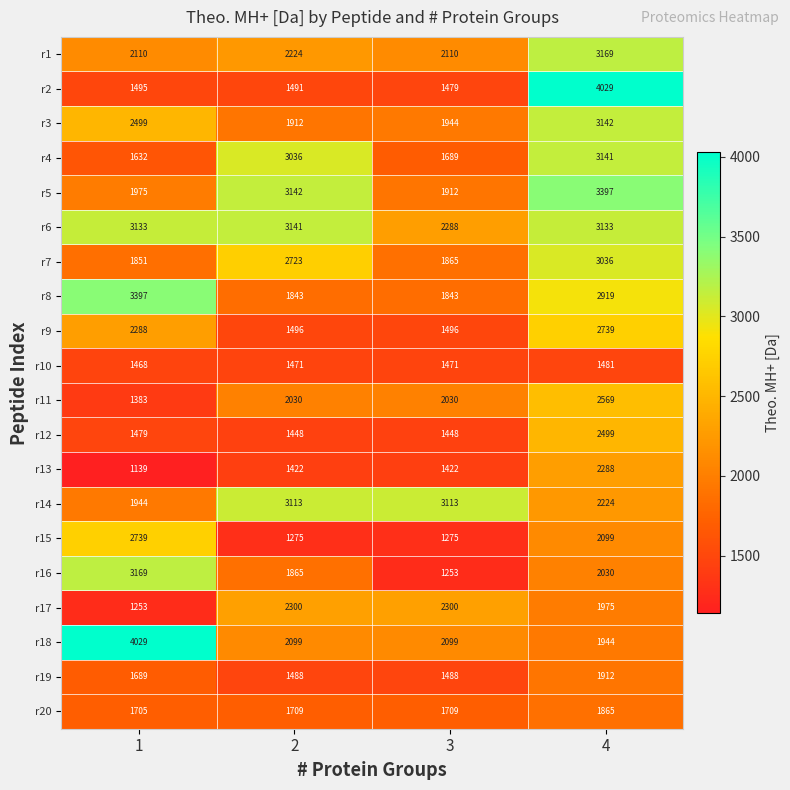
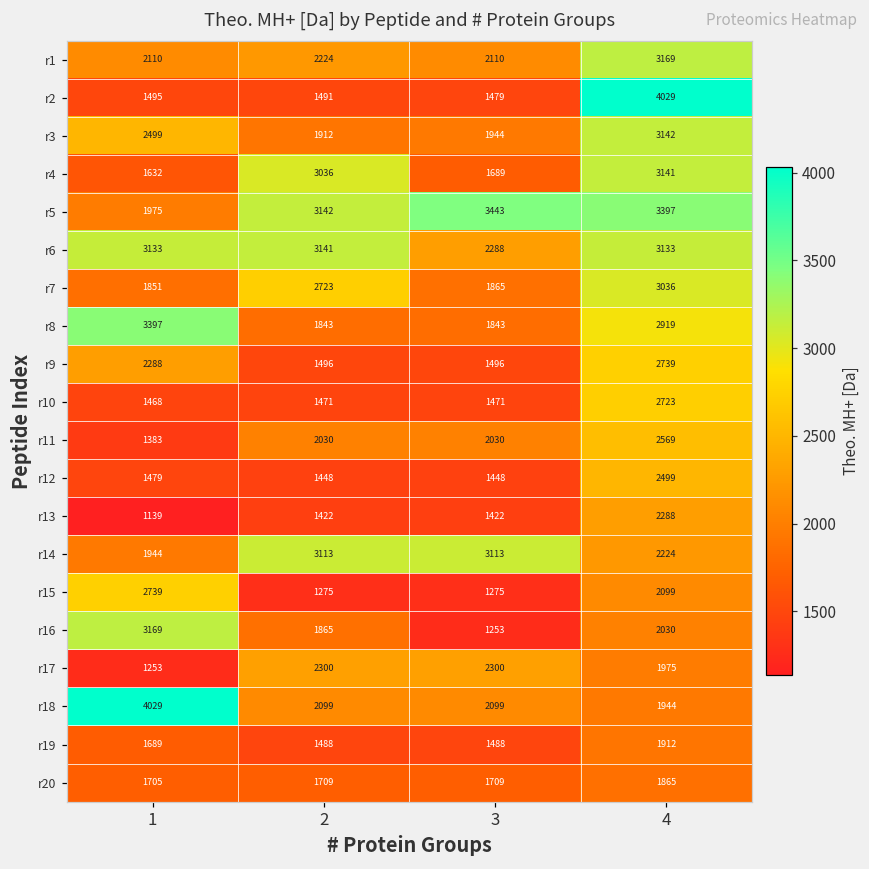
  {
    "r1": {
      "1": 2110,
      "2": 2224,
      "3": 2110,
      "4": 3169
    },
    "r2": {
      "1": 1495,
      "2": 1491,
      "3": 1479,
      "4": 4029
    },
    "r3": {
      "1": 2499,
      "2": 1912,
      "3": 1944,
      "4": 3142
    },
    "r4": {
      "1": 1632,
      "2": 3036,
      "3": 1689,
      "4": 3141
    },
    "r5": {
      "1": 1975,
      "2": 3142,
-     "3": 1912,
+     "3": 3443,
      "4": 3397
    },
    "r6": {
      "1": 3133,
      "2": 3141,
      "3": 2288,
      "4": 3133
    },
    "r7": {
      "1": 1851,
      "2": 2723,
      "3": 1865,
      "4": 3036
    },
    "r8": {
      "1": 3397,
      "2": 1843,
      "3": 1843,
      "4": 2919
    },
    "r9": {
      "1": 2288,
      "2": 1496,
      "3": 1496,
      "4": 2739
    },
    "r10": {
      "1": 1468,
      "2": 1471,
      "3": 1471,
-     "4": 1481
+     "4": 2723
    },
    "r11": {
      "1": 1383,
      "2": 2030,
      "3": 2030,
      "4": 2569
    },
    "r12": {
      "1": 1479,
      "2": 1448,
      "3": 1448,
      "4": 2499
    },
    "r13": {
      "1": 1139,
      "2": 1422,
      "3": 1422,
      "4": 2288
    },
    "r14": {
      "1": 1944,
      "2": 3113,
      "3": 3113,
      "4": 2224
    },
    "r15": {
      "1": 2739,
      "2": 1275,
      "3": 1275,
      "4": 2099
    },
    "r16": {
      "1": 3169,
      "2": 1865,
      "3": 1253,
      "4": 2030
    },
    "r17": {
      "1": 1253,
      "2": 2300,
      "3": 2300,
      "4": 1975
    },
    "r18": {
      "1": 4029,
      "2": 2099,
      "3": 2099,
      "4": 1944
    },
    "r19": {
      "1": 1689,
      "2": 1488,
      "3": 1488,
      "4": 1912
    },
    "r20": {
      "1": 1705,
      "2": 1709,
      "3": 1709,
      "4": 1865
    }
  }
